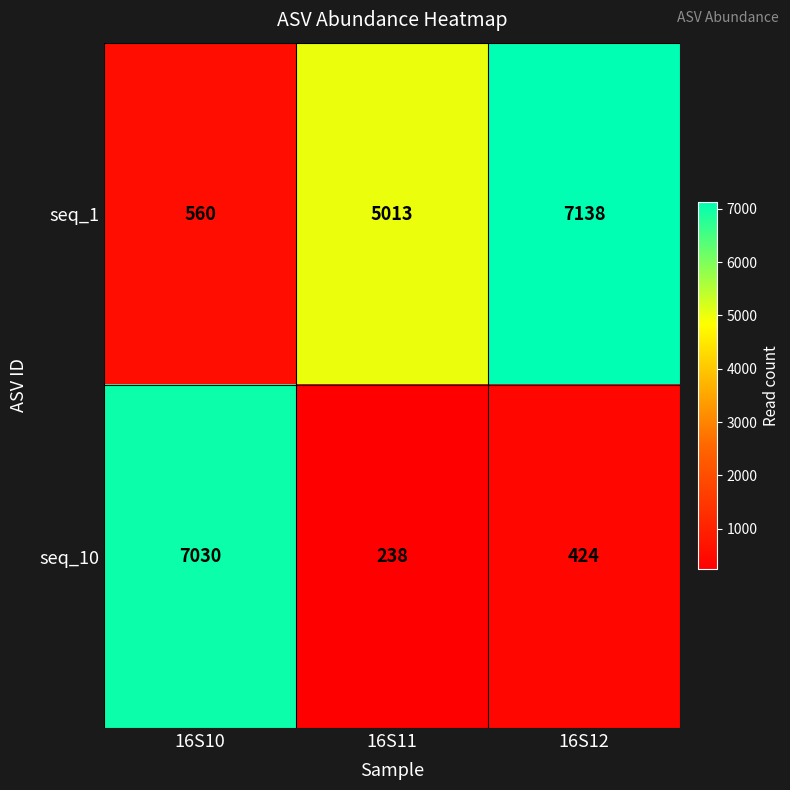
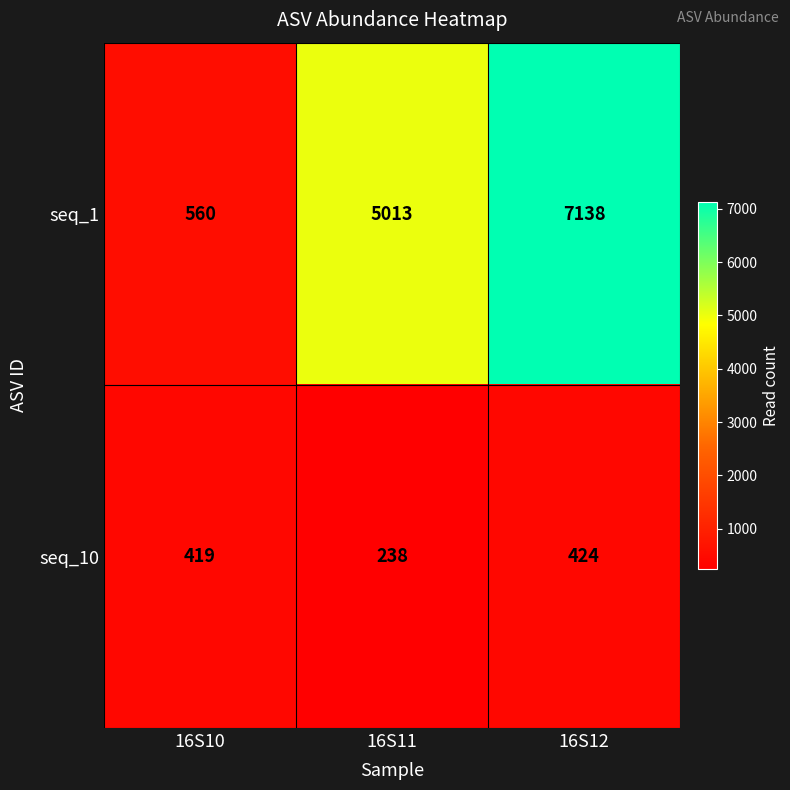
  {
    "seq_1": {
      "16S10": 560,
      "16S11": 5013,
      "16S12": 7138
    },
    "seq_10": {
-     "16S10": 7030,
+     "16S10": 419,
      "16S11": 238,
      "16S12": 424
    }
  }
